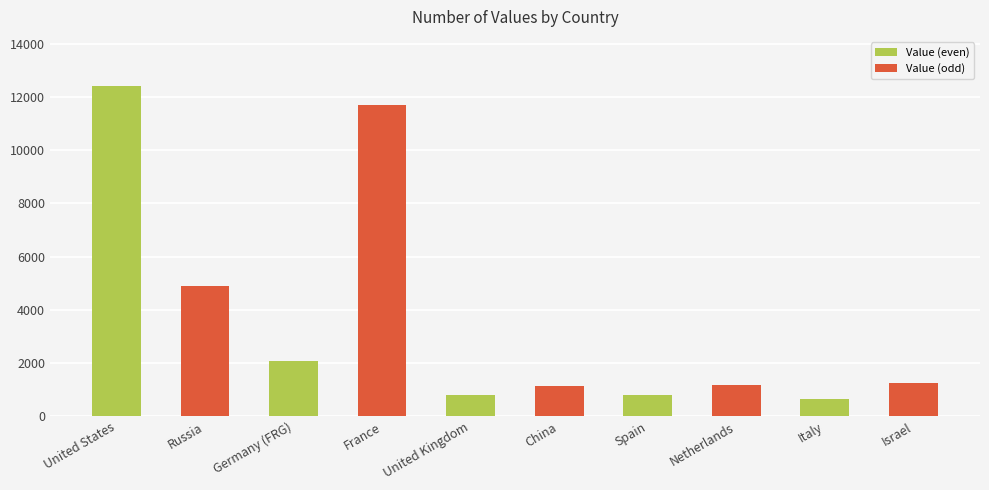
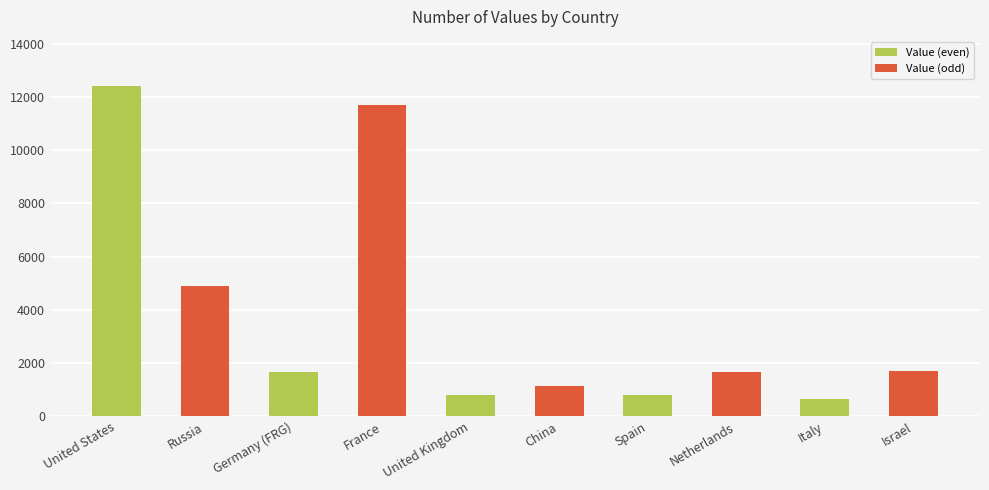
  {
    "United States": 12400,
    "Russia": 4900,
-   "Germany (FRG)": 2100,
+   "Germany (FRG)": 1700,
    "France": 11700,
    "United Kingdom": 800,
    "China": 1100,
    "Spain": 800,
-   "Netherlands": 1200,
+   "Netherlands": 1600,
    "Italy": 700,
-   "Israel": 1300
+   "Israel": 1700
  }
